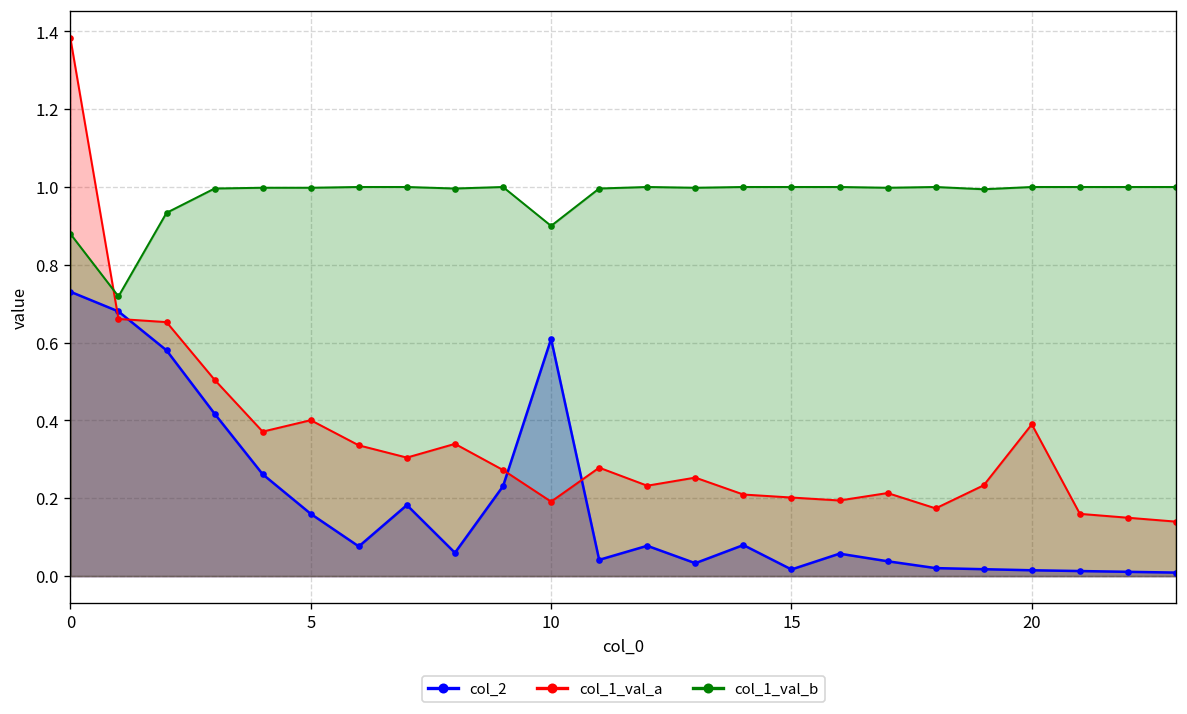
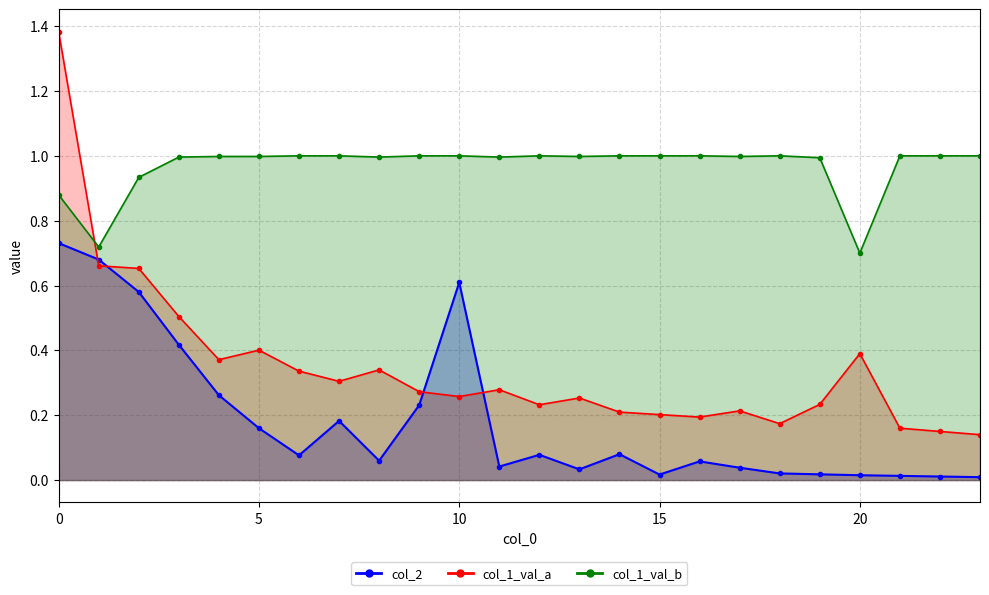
  {
    "col_2": {
      "0": 0.73,
      "5": 0.16,
      "10": 0.61,
      "15": 0.02,
      "20": 0.02
    },
    "col_1_val_a": {
      "0": 1.38,
      "5": 0.40,
-     "10": 0.19,
+     "10": 0.26,
      "15": 0.20,
      "20": 0.39
    },
    "col_1_val_b": {
      "0": 0.88,
      "5": 1.0,
-     "10": 0.9,
+     "10": 1.0,
      "15": 1.0,
-     "20": 1.0
+     "20": 0.7
    }
  }
